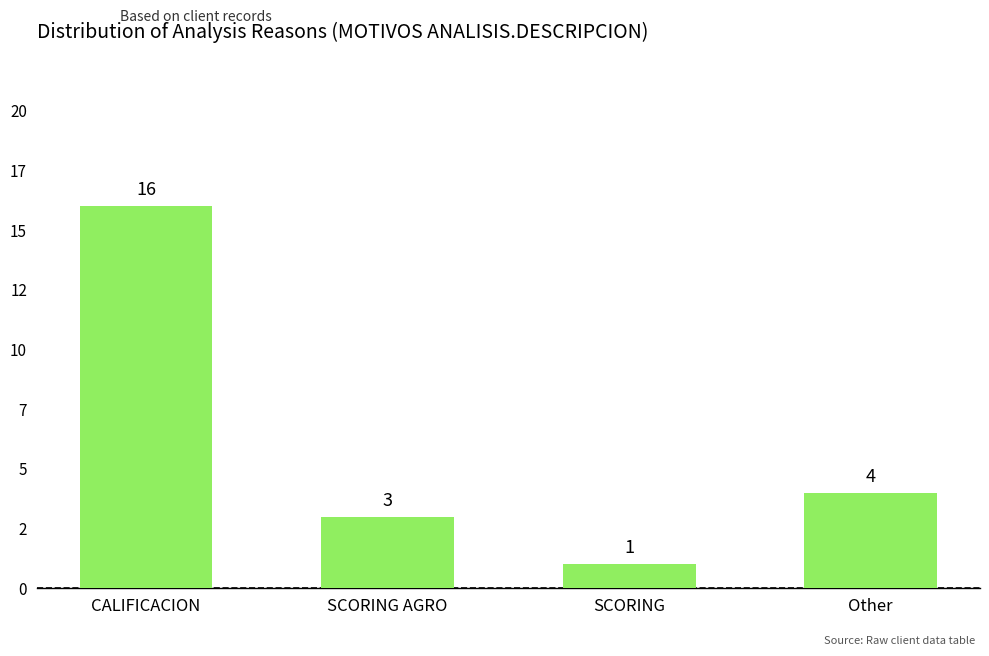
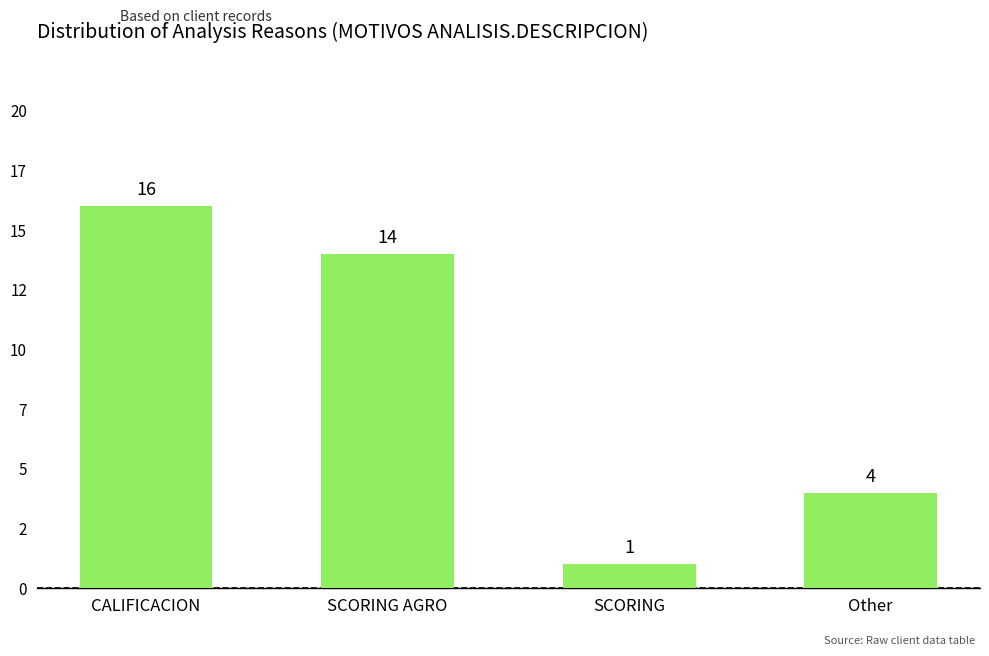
  {
    "CALIFICACION": 16,
-   "SCORING AGRO": 3,
+   "SCORING AGRO": 14,
    "SCORING": 1,
    "Other": 4
  }
